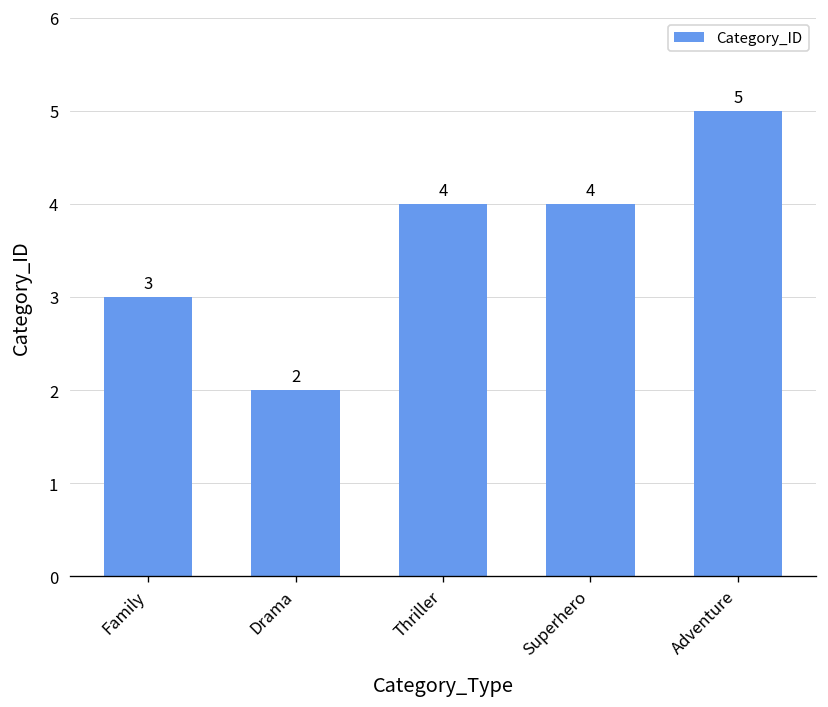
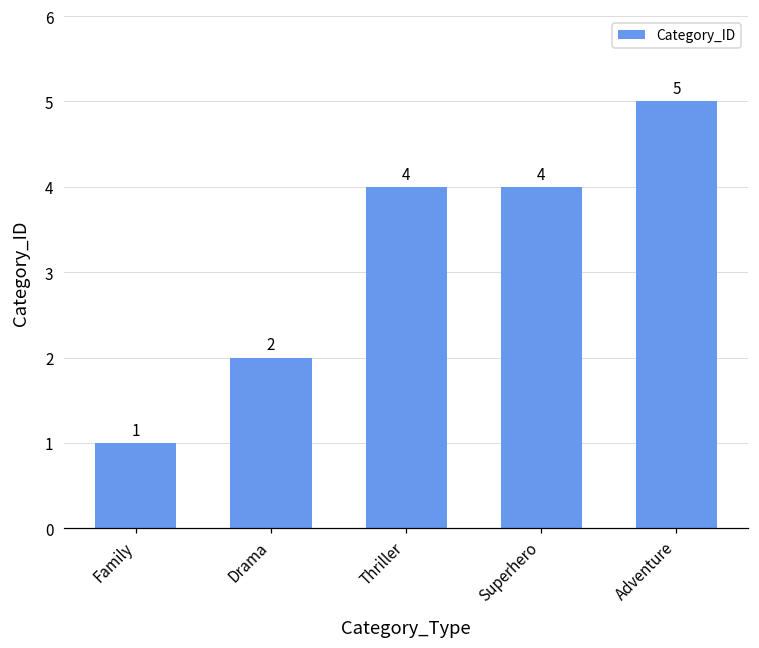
  {
-   "Family": 3,
+   "Family": 1,
    "Drama": 2,
    "Thriller": 4,
    "Superhero": 4,
    "Adventure": 5
  }
